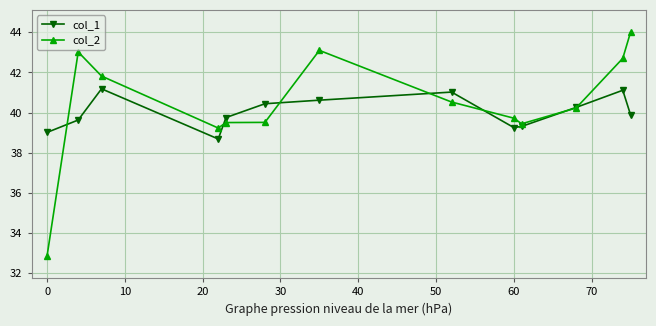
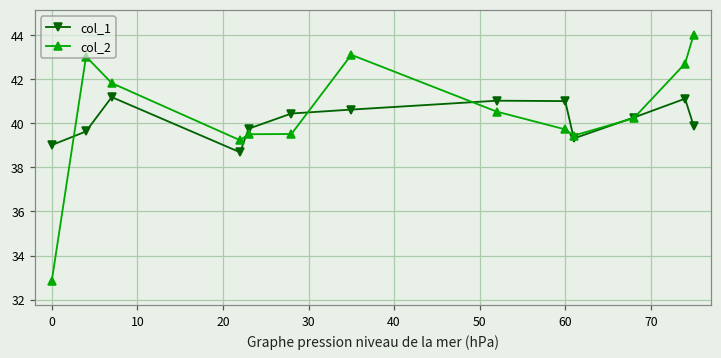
  {
    "col_1": {
      "0": 39.0,
-     "60": 39.2
+     "60": 41.0
    },
    "col_2": {
      "0": 32.9,
      "60": 39.7
    }
  }
